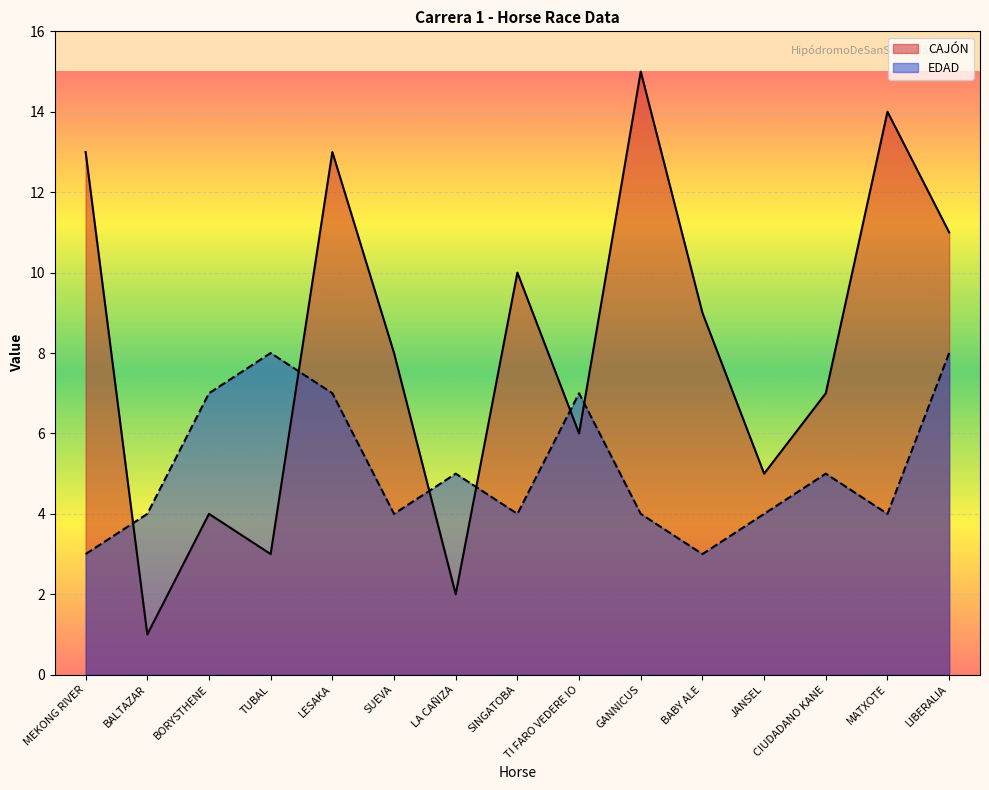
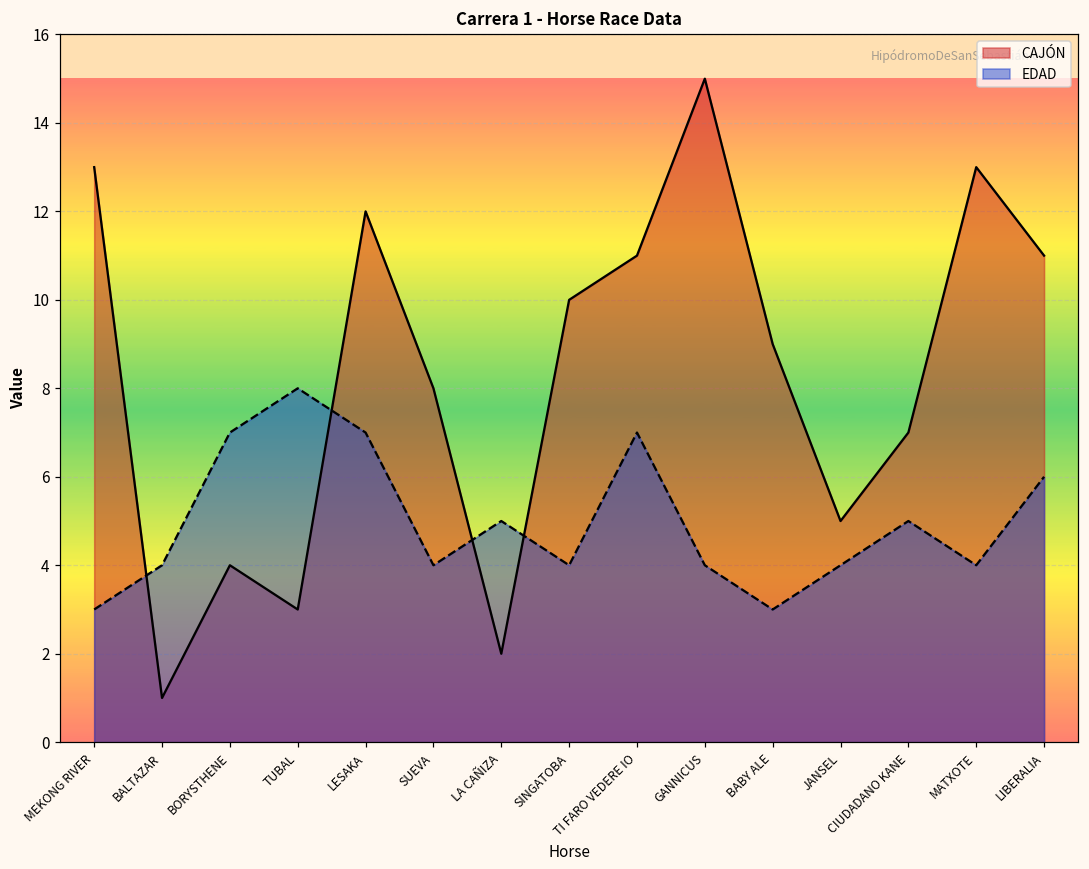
  {
    "CAJÓN": {
      "MEKONG RIVER": 13,
      "BALTAZAR": 1,
      "BORYSTHENE": 4,
      "TUBAL": 3,
-     "LESAKA": 13,
+     "LESAKA": 12,
      "SUEVA": 8,
      "LA CAÑIZA": 2,
      "SINGATOBA": 10,
-     "TI FARO VEDERE IO": 6,
+     "TI FARO VEDERE IO": 11,
      "GANNICUS": 15,
      "BABY ALE": 9,
      "JANSEL": 5,
      "CIUDADANO KANE": 7,
-     "MATXOTE": 14,
+     "MATXOTE": 13,
      "LIBERALIA": 11
    },
    "EDAD": {
      "MEKONG RIVER": 3,
      "BALTAZAR": 4,
      "BORYSTHENE": 7,
      "TUBAL": 8,
      "LESAKA": 7,
      "SUEVA": 4,
      "LA CAÑIZA": 5,
      "SINGATOBA": 4,
      "TI FARO VEDERE IO": 7,
      "GANNICUS": 4,
      "BABY ALE": 3,
      "JANSEL": 4,
      "CIUDADANO KANE": 5,
      "MATXOTE": 4,
-     "LIBERALIA": 8
+     "LIBERALIA": 6
    }
  }
